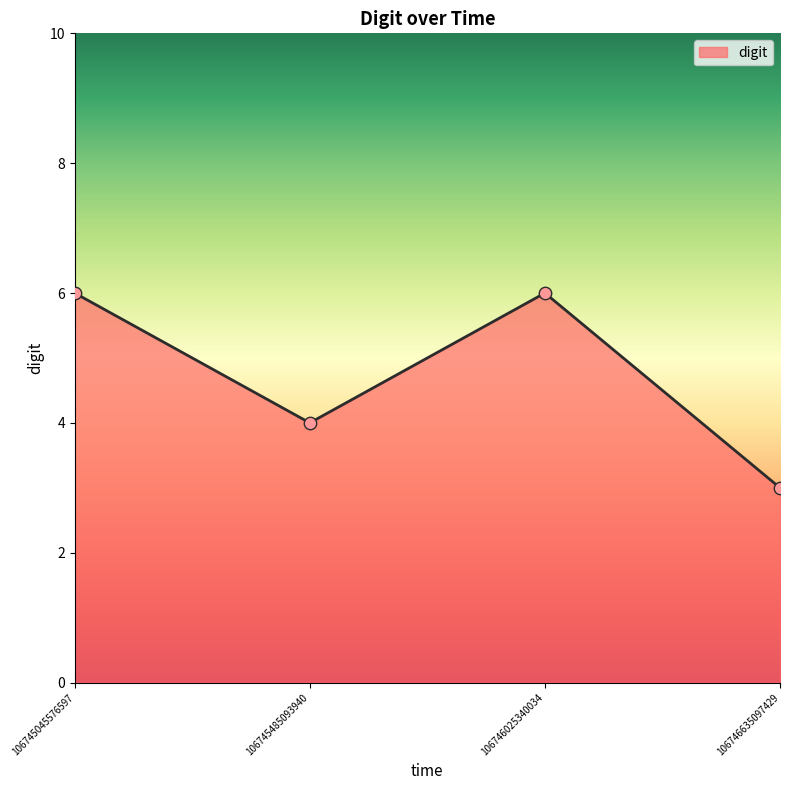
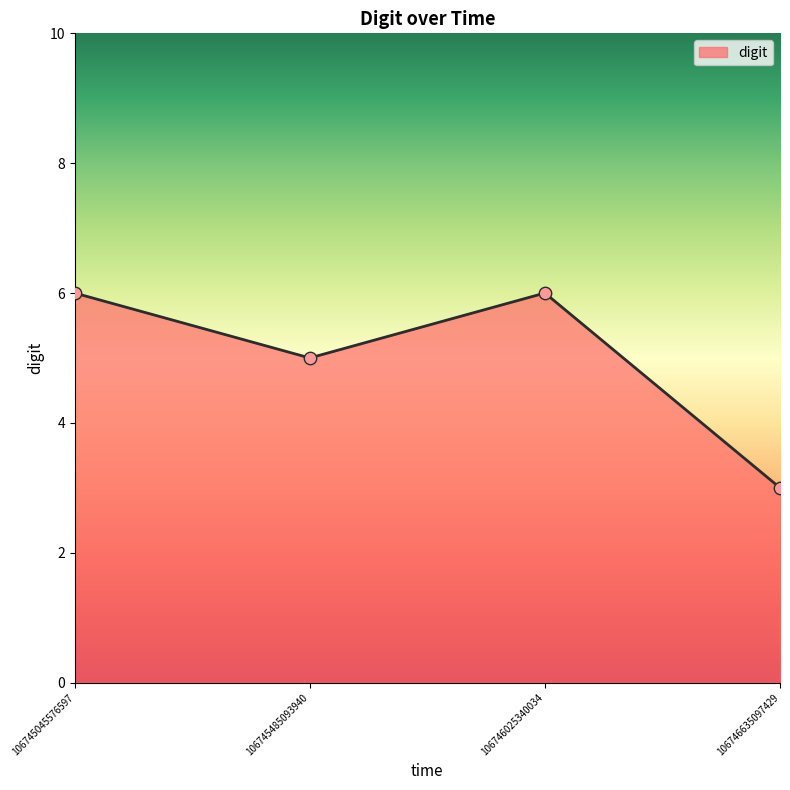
  {
    "106745045576597": 6,
-   "106745485093940": 4,
+   "106745485093940": 5,
    "106746025340034": 6,
    "106746635097429": 3
  }
